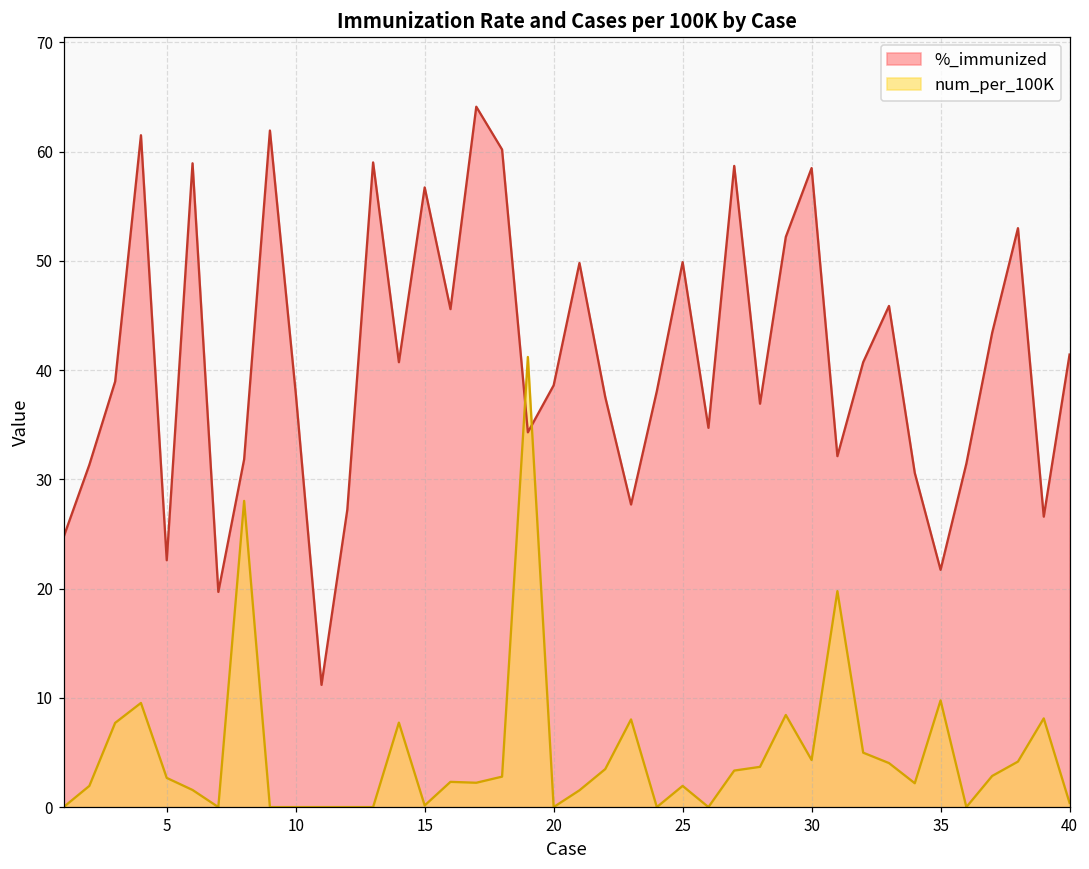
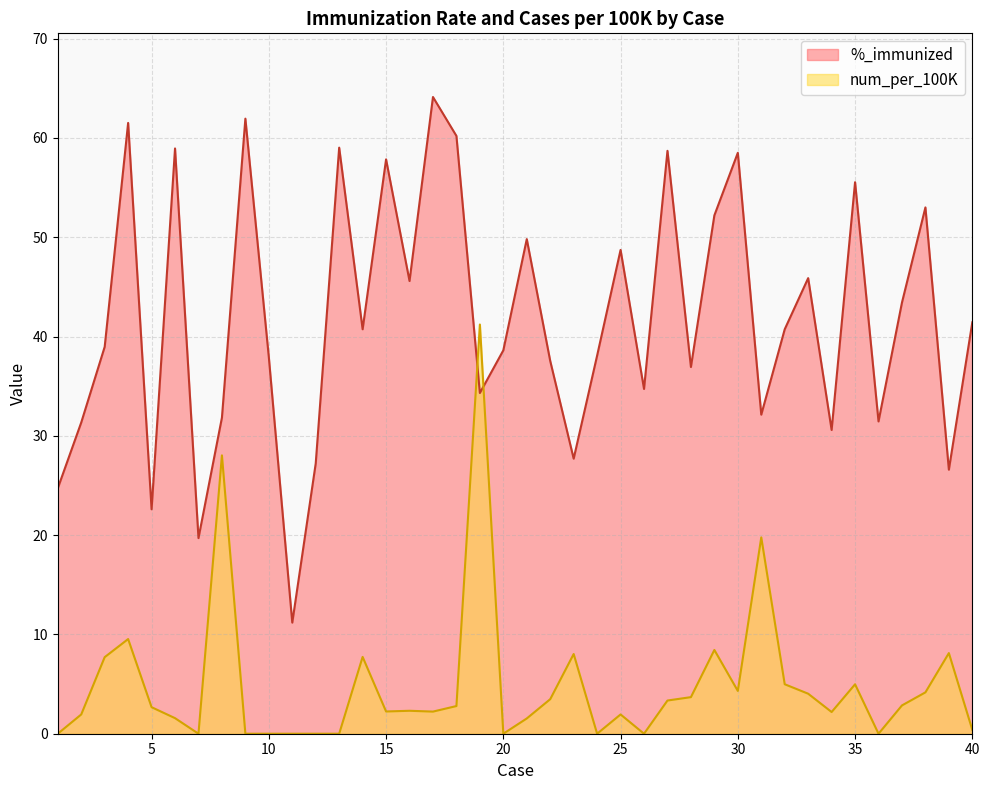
  {
    "%_immunized": {
      "5": 23,
      "10": 38,
-     "15": 57,
+     "15": 58,
      "20": 39,
-     "25": 50,
+     "25": 49,
      "30": 59,
-     "35": 22,
+     "35": 56,
      "40": 41
    },
    "num_per_100K": {
      "5": 3,
      "10": 0,
-     "15": 0,
+     "15": 2,
      "20": 0,
      "25": 2,
      "30": 4,
-     "35": 10,
+     "35": 5,
      "40": 0
    }
  }
